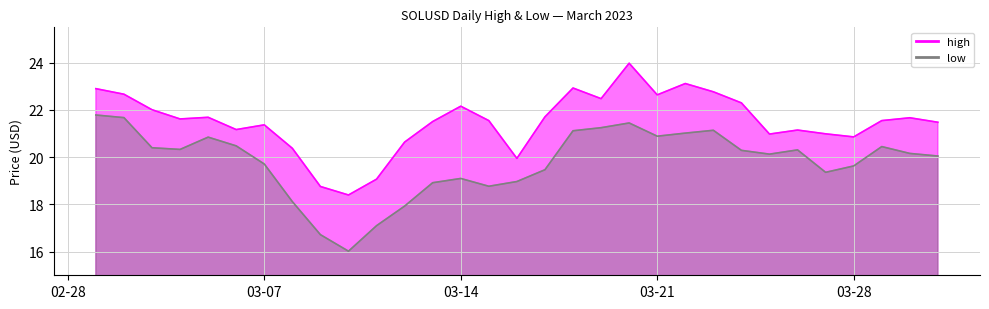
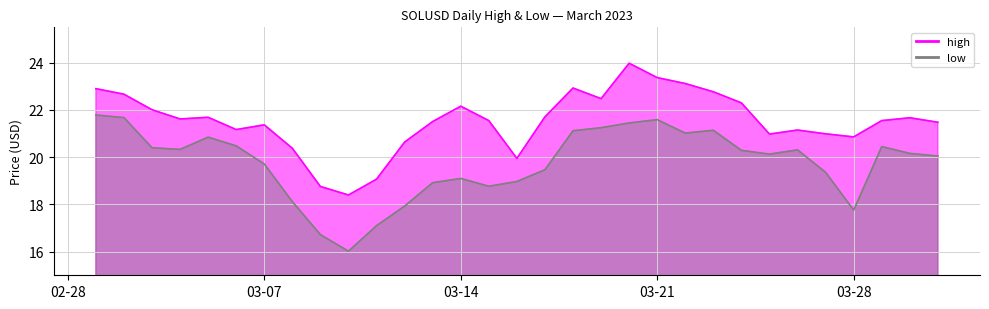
  {
    "high": {
      "03-07": 21.4,
      "03-14": 22.2,
-     "03-21": 22.6,
+     "03-21": 23.4,
      "03-28": 20.9
    },
    "low": {
      "03-07": 19.7,
      "03-14": 19.1,
-     "03-21": 20.9,
-     "03-28": 19.6
+     "03-21": 21.6,
+     "03-28": 17.8
    }
  }
